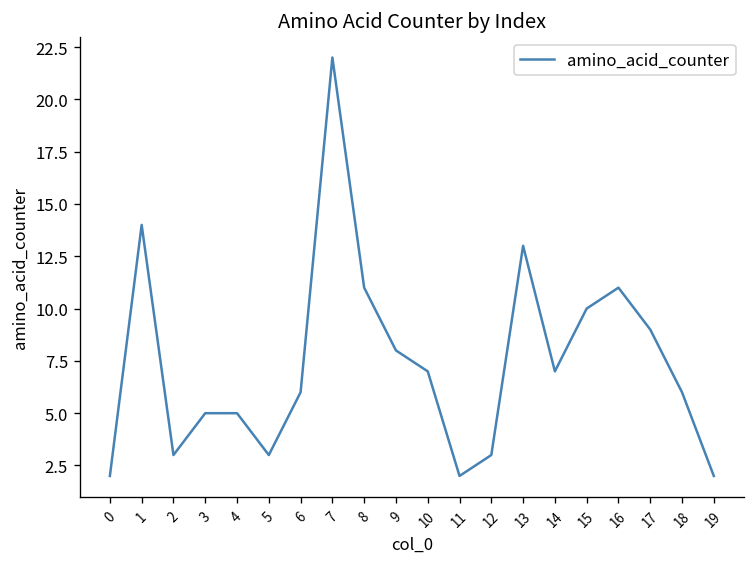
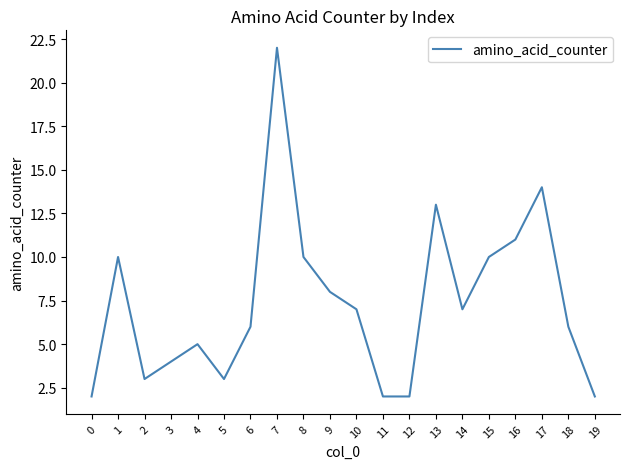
  {
    "0": 2,
-   "1": 14,
+   "1": 10,
    "2": 3,
-   "3": 5,
+   "3": 4,
    "4": 5,
    "5": 3,
    "6": 6,
    "7": 22,
-   "8": 11,
+   "8": 10,
    "9": 8,
    "10": 7,
    "11": 2,
-   "12": 3,
+   "12": 2,
    "13": 13,
    "14": 7,
    "15": 10,
    "16": 11,
-   "17": 9,
+   "17": 14,
    "18": 6,
    "19": 2
  }
